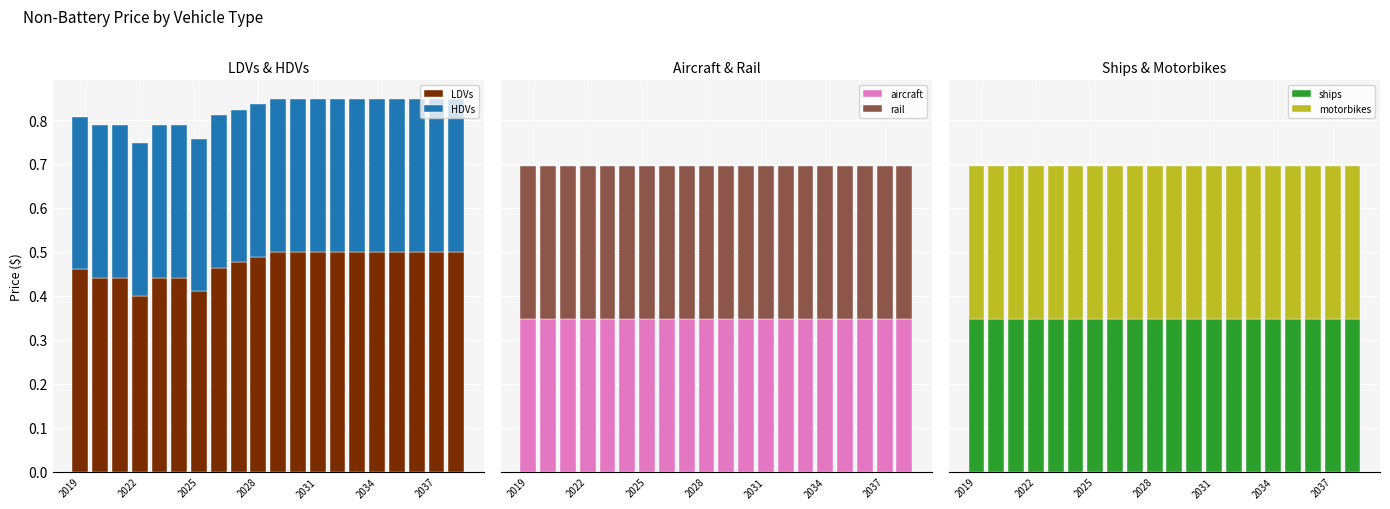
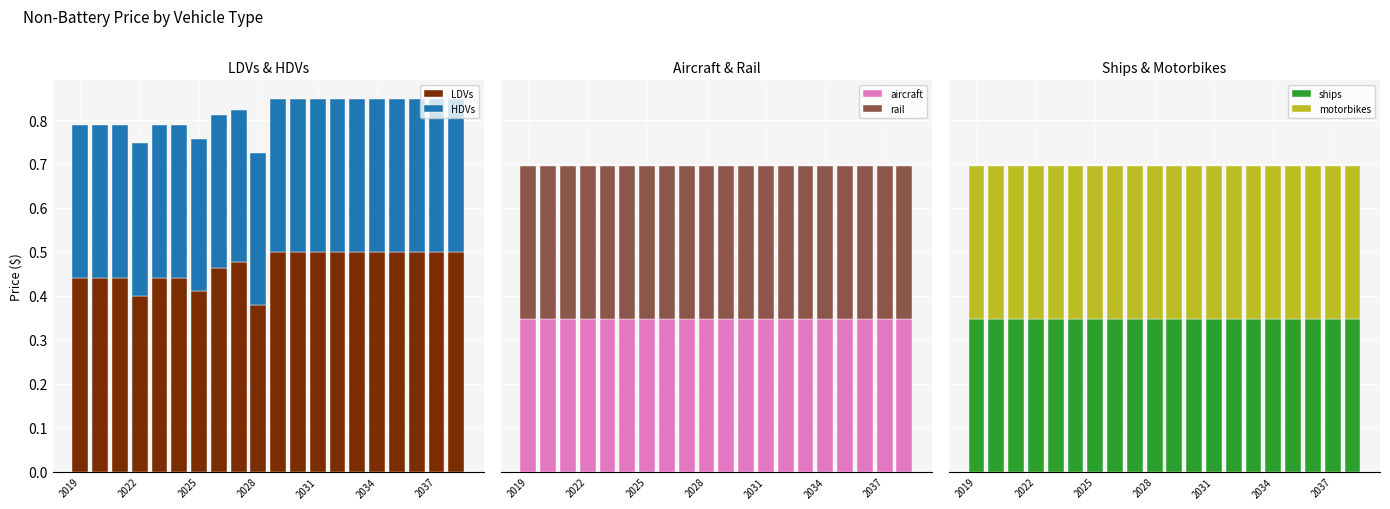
  {
    "LDVs & HDVs": {
      "LDVs": {
-       "2019": 0.46,
+       "2019": 0.44,
        "2022": 0.40,
        "2025": 0.41,
-       "2028": 0.49,
+       "2028": 0.38,
        "2031": 0.50,
        "2034": 0.50,
        "2037": 0.50
      },
      "HDVs": {
        "2019": 0.35,
        "2022": 0.35,
        "2025": 0.35,
        "2028": 0.35,
        "2031": 0.35,
        "2034": 0.35
      }
    }
  }
